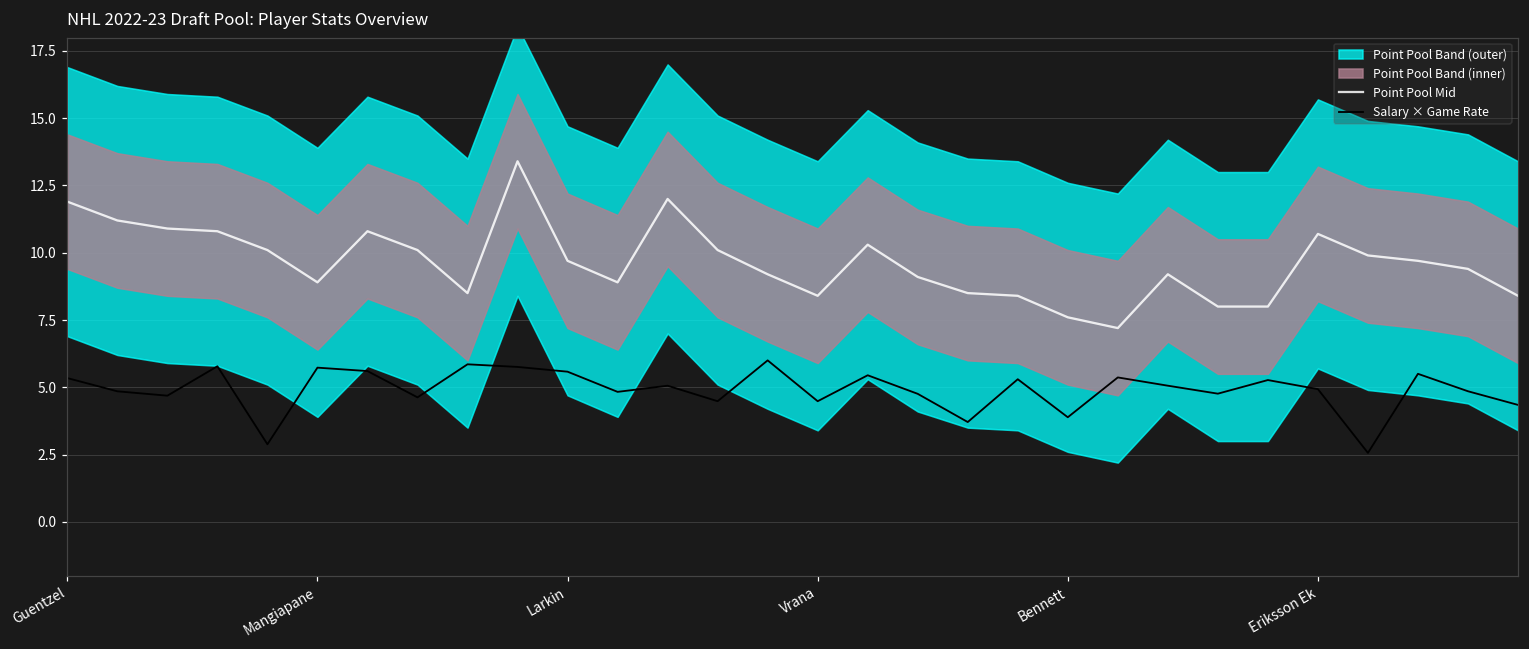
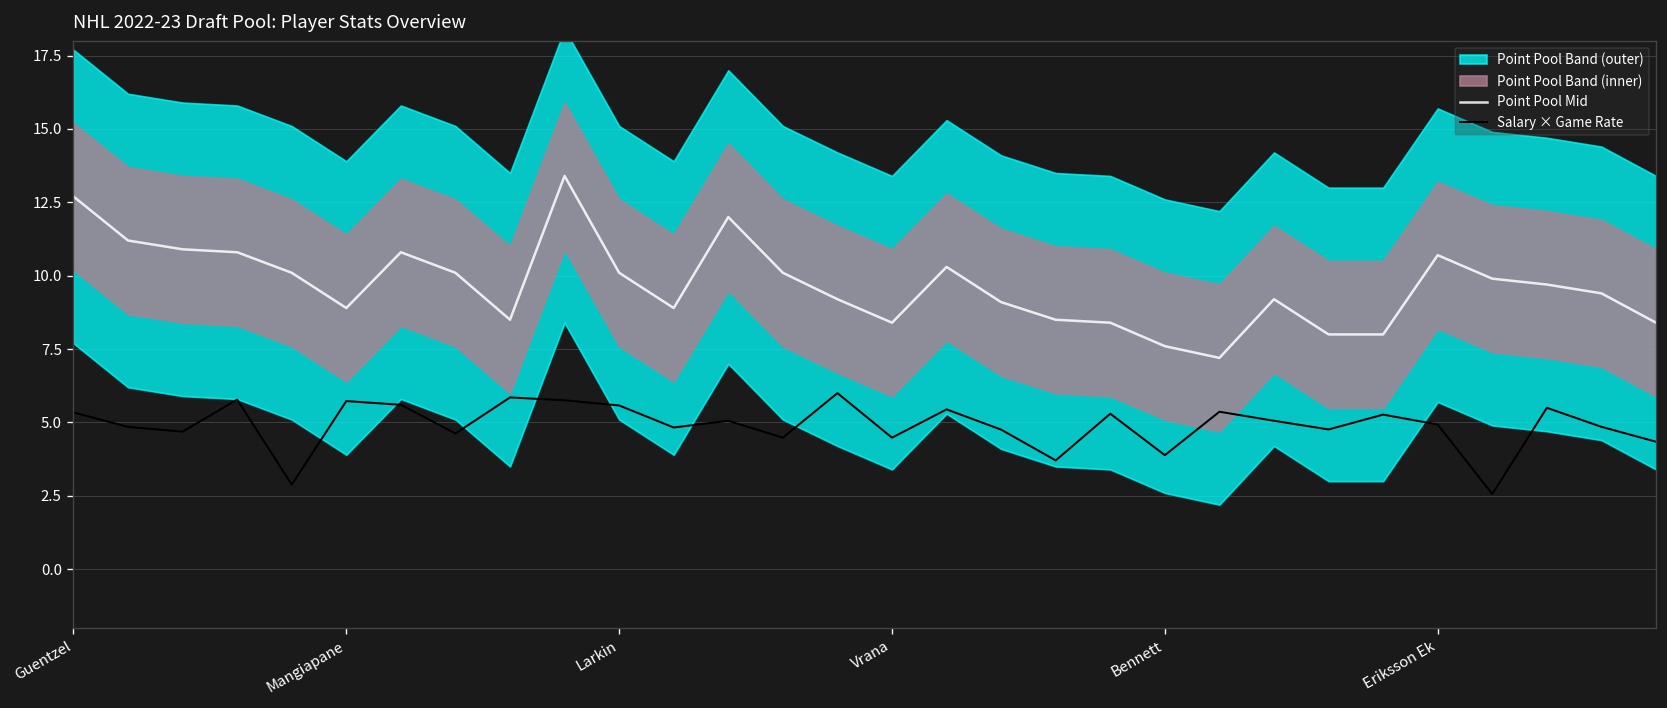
  {
    "Point Pool Mid": {
-     "Guentzel": 11.9,
+     "Guentzel": 12.7,
      "Mangiapane": 8.9,
-     "Larkin": 9.7,
+     "Larkin": 10.1,
      "Vrana": 8.4,
      "Bennett": 7.6,
      "Eriksson Ek": 10.7
    },
    "Salary × Game Rate": {
      "Guentzel": 5.3,
      "Mangiapane": 5.7,
      "Larkin": 5.6,
      "Vrana": 4.5,
      "Bennett": 3.9,
      "Eriksson Ek": 4.9
    }
  }
